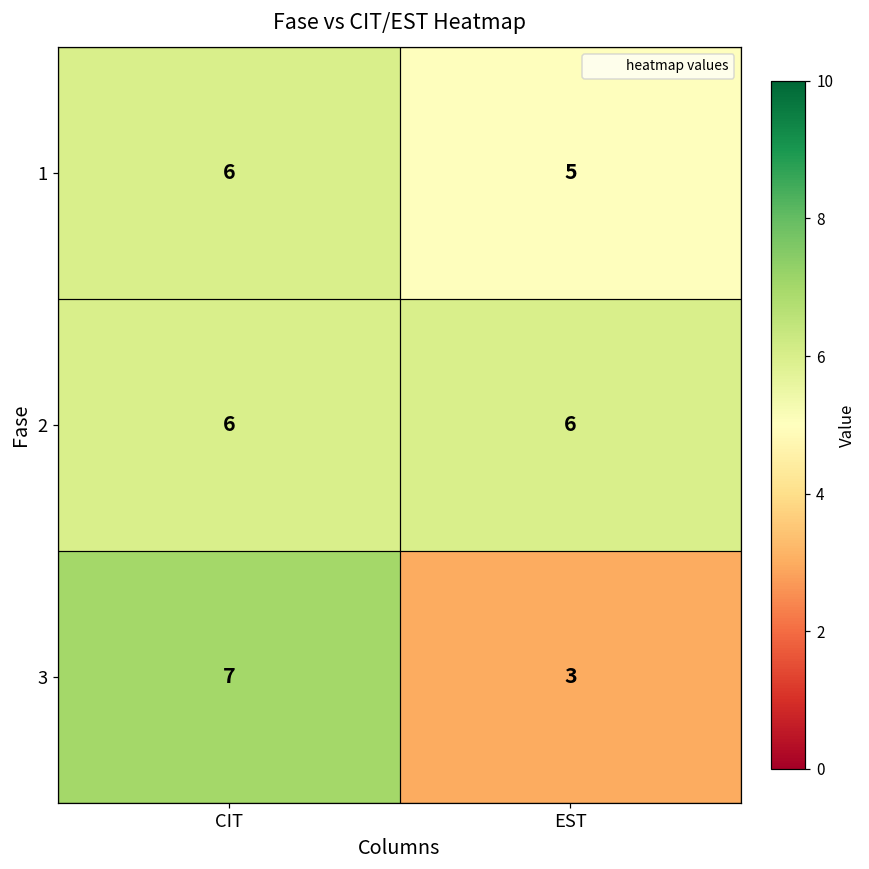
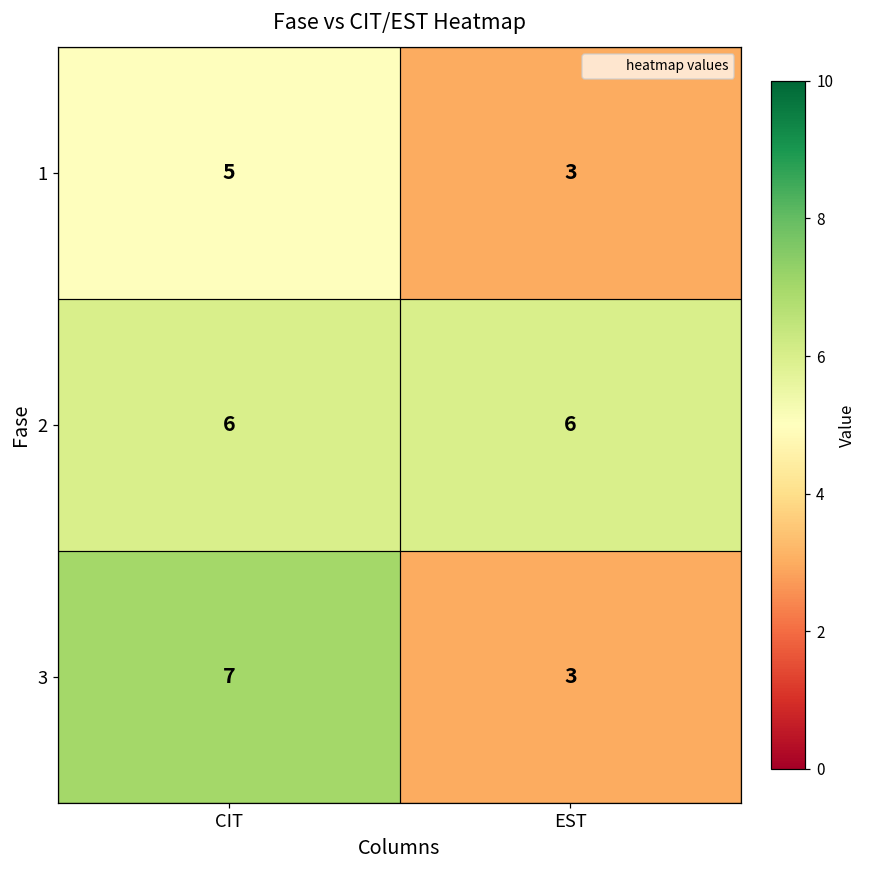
  {
    "1": {
-     "CIT": 6,
-     "EST": 5
+     "CIT": 5,
+     "EST": 3
    },
    "2": {
      "CIT": 6,
      "EST": 6
    },
    "3": {
      "CIT": 7,
      "EST": 3
    }
  }
